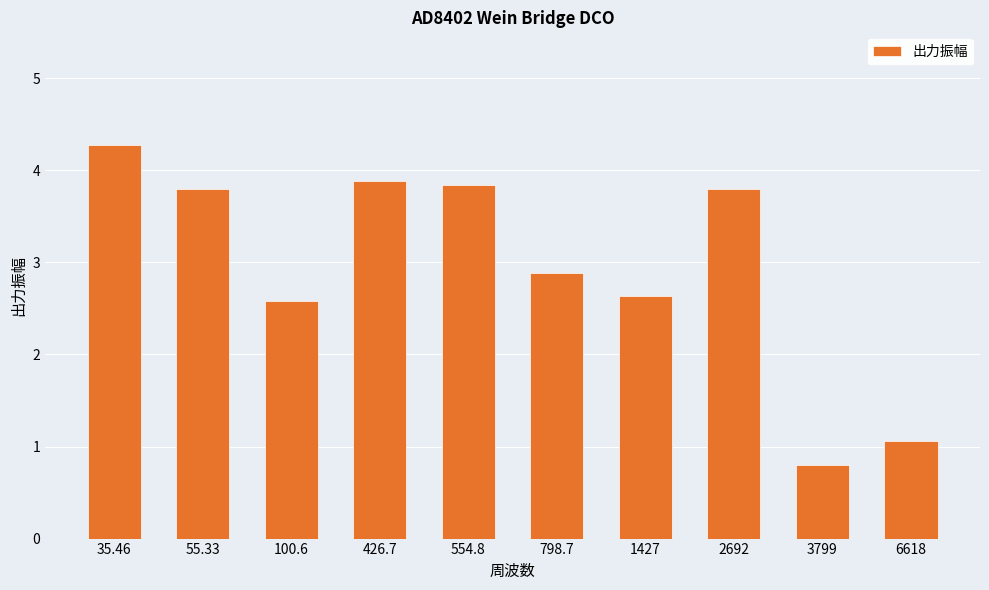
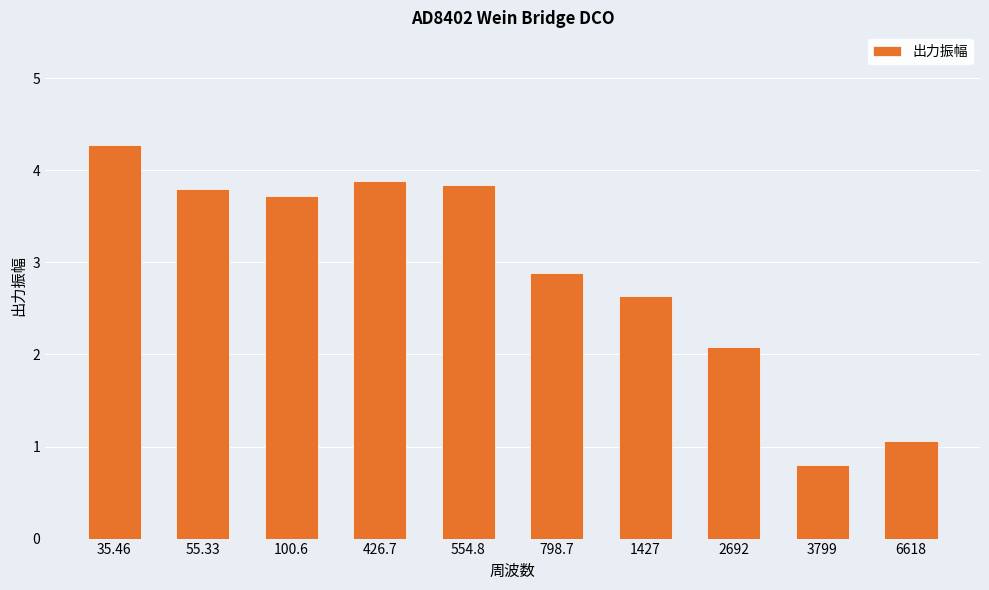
  {
    "35.46": 4.3,
    "55.33": 3.8,
-   "100.6": 2.6,
+   "100.6": 3.7,
    "426.7": 3.9,
    "554.8": 3.8,
    "798.7": 2.9,
    "1427": 2.6,
-   "2692": 3.8,
+   "2692": 2.1,
    "3799": 0.8,
    "6618": 1.1
  }
